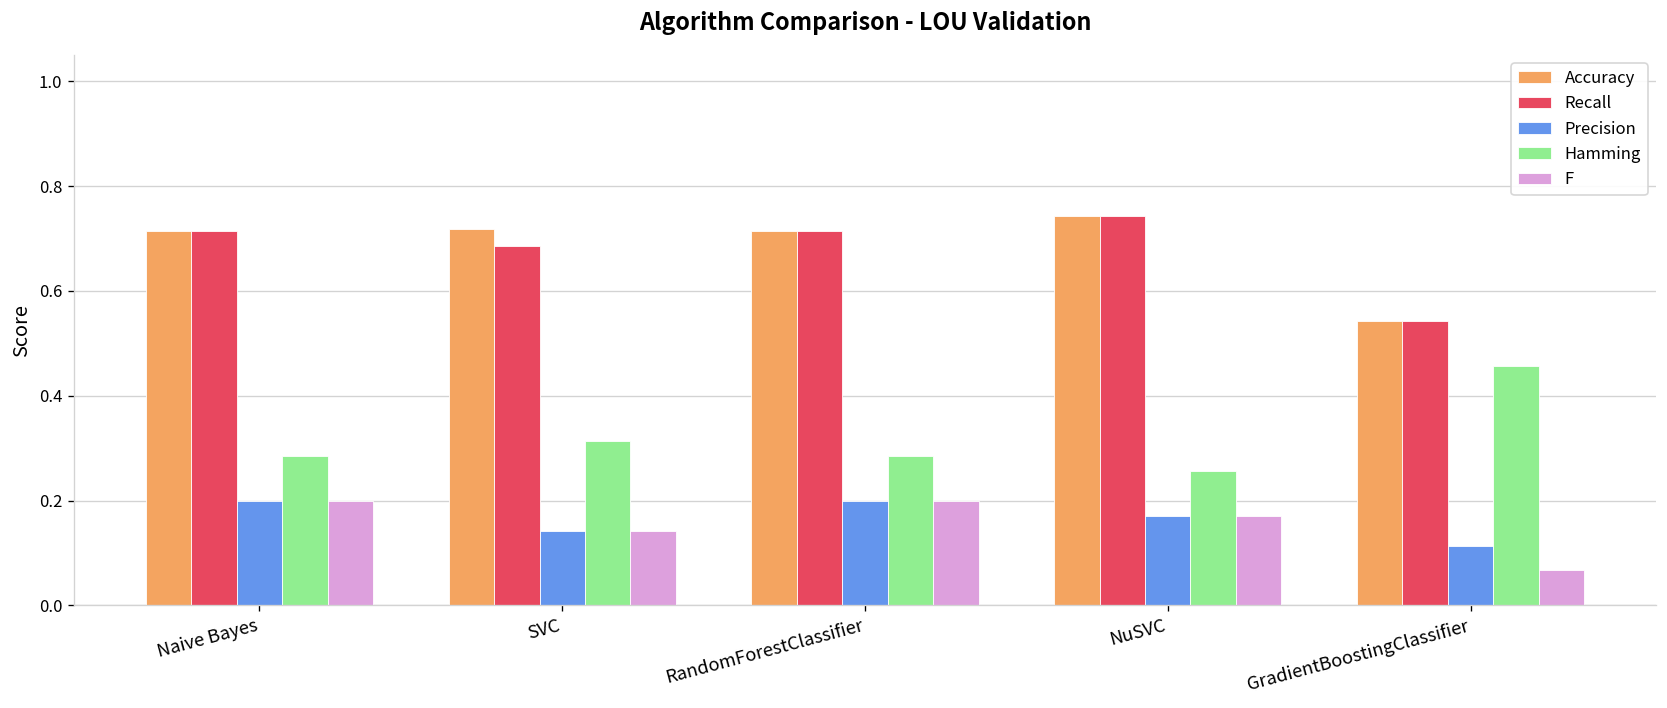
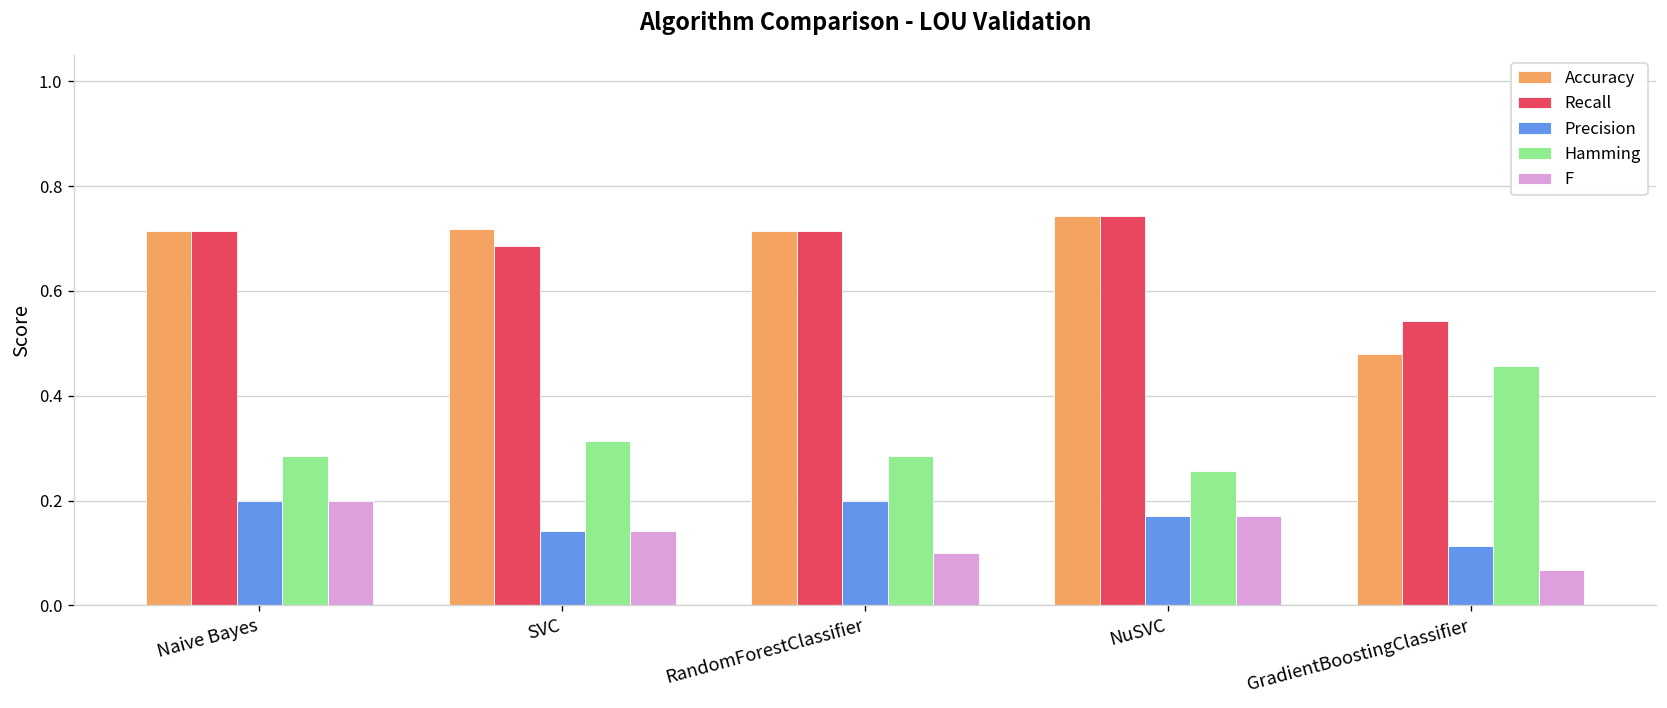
  {
    "Accuracy": {
      "Naive Bayes": 0.71,
      "SVC": 0.72,
      "RandomForestClassifier": 0.71,
      "NuSVC": 0.74,
-     "GradientBoostingClassifier": 0.54
+     "GradientBoostingClassifier": 0.48
    },
    "Recall": {
      "Naive Bayes": 0.71,
      "SVC": 0.69,
      "RandomForestClassifier": 0.71,
      "NuSVC": 0.74,
      "GradientBoostingClassifier": 0.54
    },
    "Precision": {
      "Naive Bayes": 0.20,
      "SVC": 0.14,
      "RandomForestClassifier": 0.20,
      "NuSVC": 0.17,
      "GradientBoostingClassifier": 0.11
    },
    "Hamming": {
      "Naive Bayes": 0.29,
      "SVC": 0.31,
      "RandomForestClassifier": 0.29,
      "NuSVC": 0.26,
      "GradientBoostingClassifier": 0.46
    },
    "F": {
      "Naive Bayes": 0.2,
      "SVC": 0.14,
-     "RandomForestClassifier": 0.2,
+     "RandomForestClassifier": 0.1,
      "NuSVC": 0.17,
      "GradientBoostingClassifier": 0.07
    }
  }
